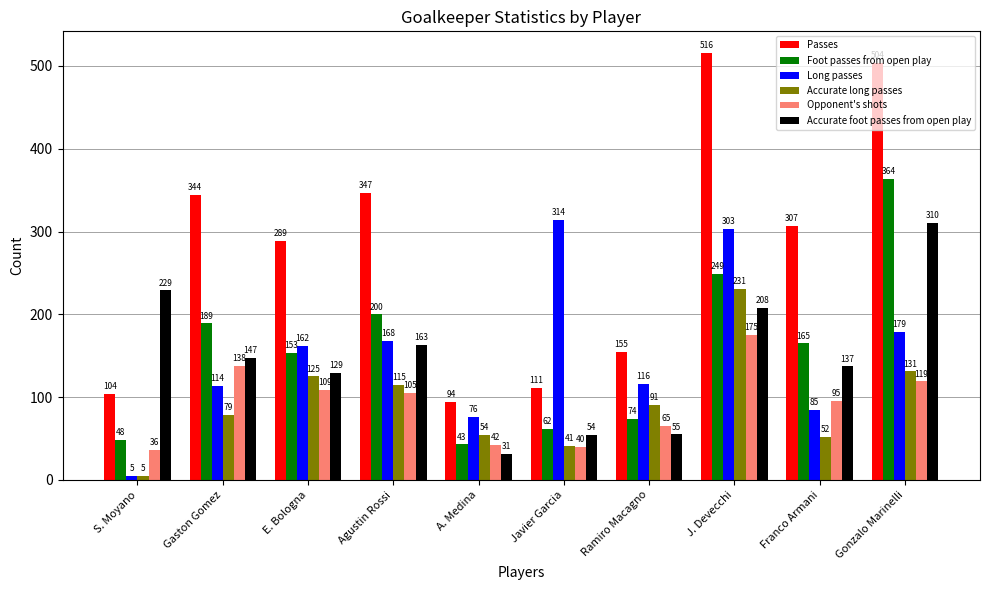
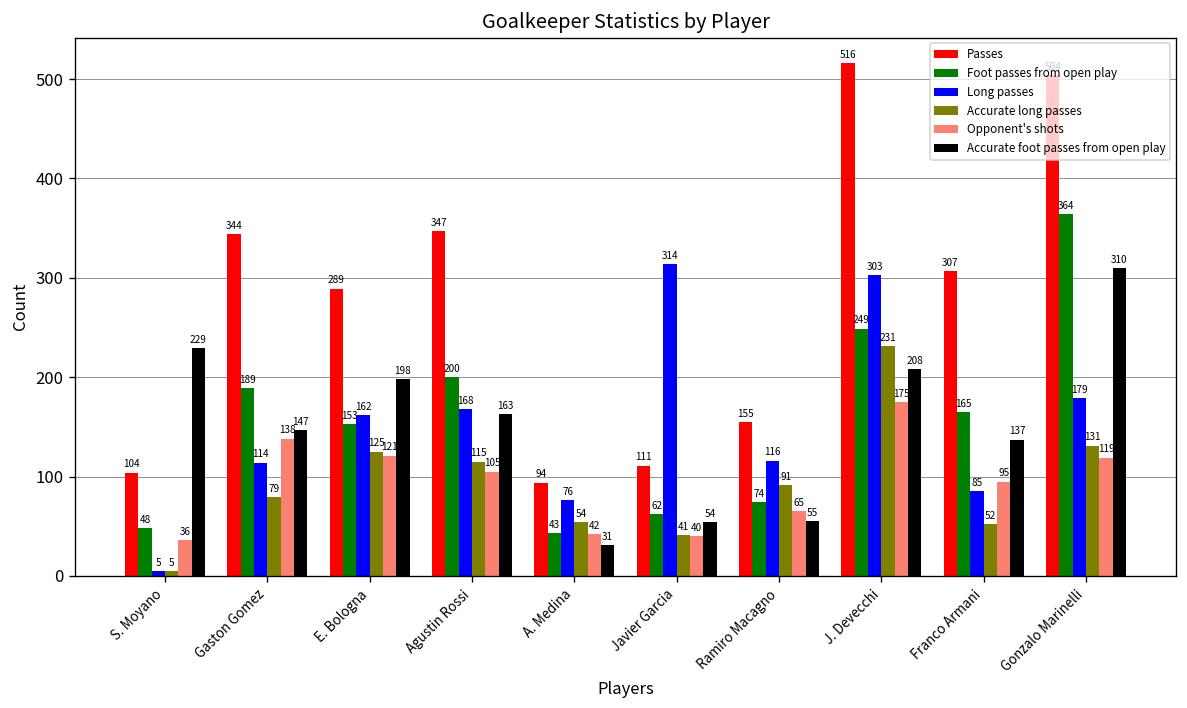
  {
    "Passes": {
      "S. Moyano": 104,
      "Gaston Gomez": 344,
      "E. Bologna": 289,
      "Agustin Rossi": 347,
      "A. Medina": 94,
      "Javier Garcia": 111,
      "Ramiro Macagno": 155,
      "J. Devecchi": 516,
      "Franco Armani": 307
    },
    "Foot passes from open play": {
      "S. Moyano": 48,
      "Gaston Gomez": 189,
      "E. Bologna": 153,
      "Agustin Rossi": 200,
      "A. Medina": 43,
      "Javier Garcia": 62,
      "Ramiro Macagno": 74,
      "J. Devecchi": 249,
      "Franco Armani": 165,
      "Gonzalo Marinelli": 364
    },
    "Long passes": {
      "S. Moyano": 5,
      "Gaston Gomez": 114,
      "E. Bologna": 162,
      "Agustin Rossi": 168,
      "A. Medina": 76,
      "Javier Garcia": 314,
      "Ramiro Macagno": 116,
      "J. Devecchi": 303,
      "Franco Armani": 85,
      "Gonzalo Marinelli": 179
    },
    "Accurate long passes": {
      "S. Moyano": 5,
      "Gaston Gomez": 79,
      "E. Bologna": 125,
      "Agustin Rossi": 115,
      "A. Medina": 54,
      "Javier Garcia": 41,
      "Ramiro Macagno": 91,
      "J. Devecchi": 231,
      "Franco Armani": 52,
      "Gonzalo Marinelli": 131
    },
    "Opponent's shots": {
      "S. Moyano": 36,
      "Gaston Gomez": 138,
-     "E. Bologna": 109,
+     "E. Bologna": 121,
      "Agustin Rossi": 105,
      "A. Medina": 42,
      "Javier Garcia": 40,
      "Ramiro Macagno": 65,
      "J. Devecchi": 175,
      "Franco Armani": 95,
      "Gonzalo Marinelli": 119
    },
    "Accurate foot passes from open play": {
      "S. Moyano": 229,
      "Gaston Gomez": 147,
-     "E. Bologna": 129,
+     "E. Bologna": 198,
      "Agustin Rossi": 163,
      "A. Medina": 31,
      "Javier Garcia": 54,
      "Ramiro Macagno": 55,
      "J. Devecchi": 208,
      "Franco Armani": 137,
      "Gonzalo Marinelli": 310
    }
  }
